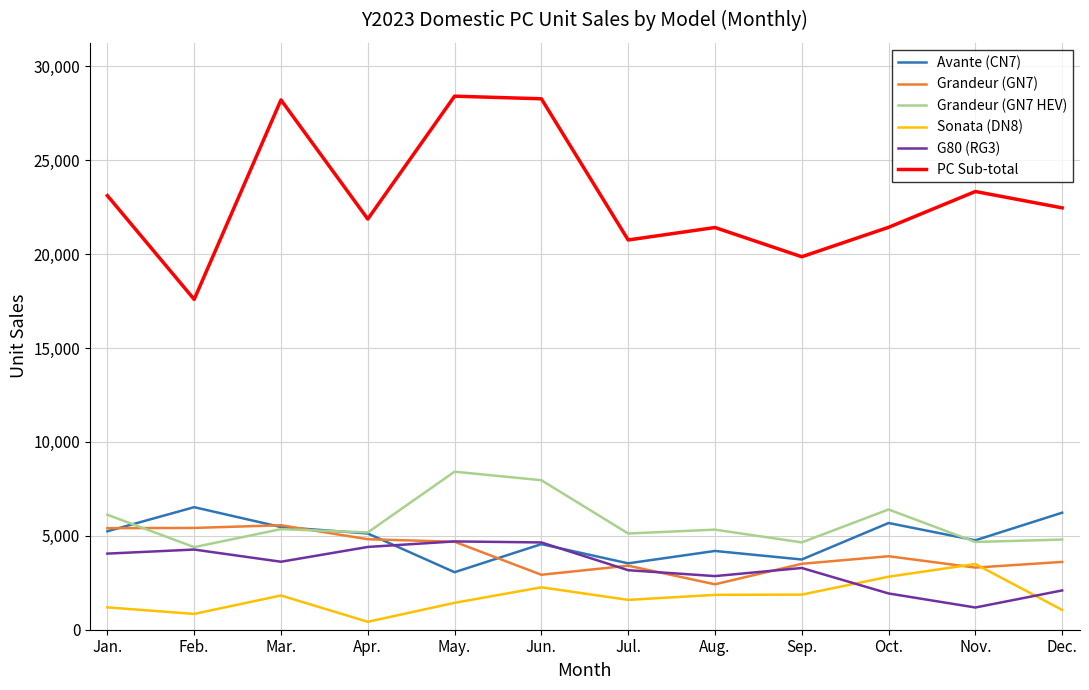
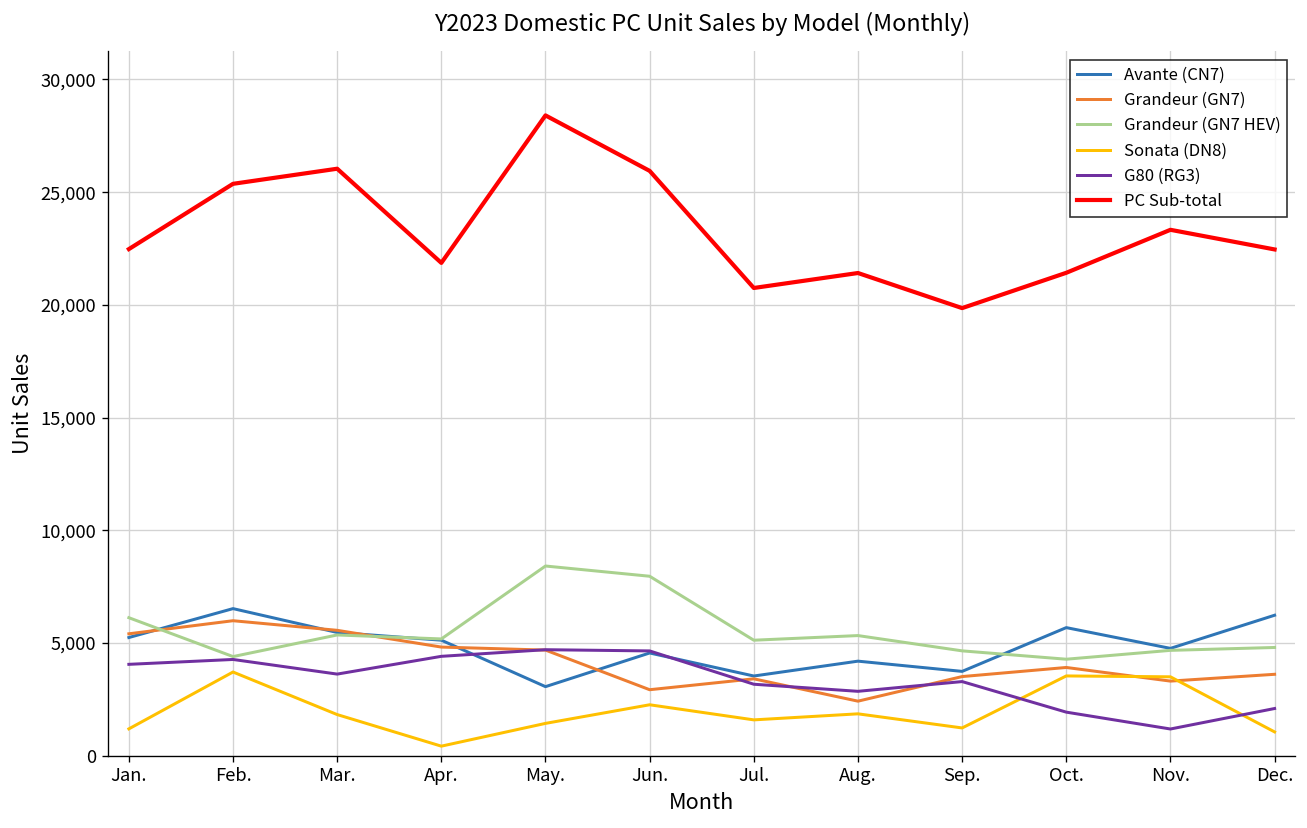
  {
    "Avante (CN7)": {
      "Jan.": "5,200",
      "Feb.": "6,500",
      "May.": "3,100",
      "Aug.": "4,200",
      "Sep.": "3,700",
      "Oct.": "5,700",
      "Dec.": "6,200"
    },
    "Grandeur (GN7)": {
      "Jan.": "5,400",
-     "Feb.": "5,400",
+     "Feb.": "6,000",
      "Apr.": "4,800",
      "Jun.": "2,900",
      "Aug.": "2,400",
      "Sep.": "3,500",
      "Oct.": "3,900",
      "Nov.": "3,300",
      "Dec.": "3,600"
    },
    "Grandeur (GN7 HEV)": {
      "Jan.": "6,100",
      "May.": "8,400",
      "Jun.": "8,000",
      "Jul.": "5,100",
      "Aug.": "5,300",
      "Sep.": "4,700",
-     "Oct.": "6,400",
+     "Oct.": "4,300",
      "Dec.": "4,800"
    },
    "Sonata (DN8)": {
      "Jan.": "1,200",
-     "Feb.": "800",
+     "Feb.": "3,700",
      "Mar.": "1,800",
      "Apr.": "400",
      "May.": "1,400",
      "Jun.": "2,300",
      "Jul.": "1,600",
      "Aug.": "1,900",
-     "Sep.": "1,900",
-     "Oct.": "2,800",
+     "Sep.": "1,200",
+     "Oct.": "3,500",
      "Nov.": "3,500",
      "Dec.": "1,100"
    },
    "G80 (RG3)": {
      "Jan.": "4,100",
      "Mar.": "3,600",
      "Apr.": "4,400",
      "Jul.": "3,200",
      "Aug.": "2,900",
      "Sep.": "3,300",
      "Oct.": "1,900",
      "Nov.": "1,200",
      "Dec.": "2,100"
    },
    "PC Sub-total": {
-     "Jan.": "23,100",
-     "Feb.": "17,600",
-     "Mar.": "28,200",
+     "Jan.": "22,500",
+     "Feb.": "25,400",
+     "Mar.": "26,000",
      "Apr.": "21,900",
      "May.": "28,400",
-     "Jun.": "28,300",
+     "Jun.": "25,900",
      "Jul.": "20,700",
      "Aug.": "21,400",
      "Sep.": "19,900",
      "Oct.": "21,400",
      "Nov.": "23,300",
      "Dec.": "22,500"
    }
  }
